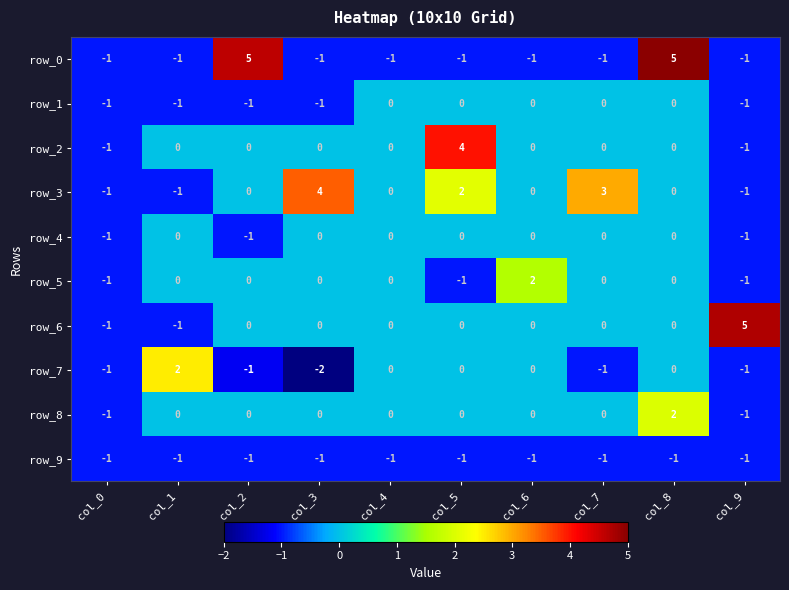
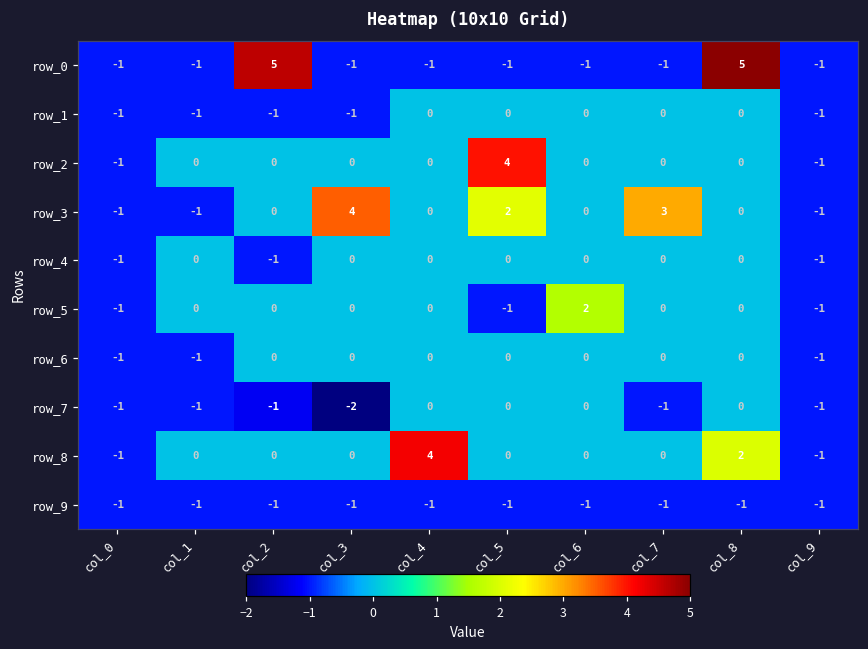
  {
    "row_0": {
      "col_0": -1,
      "col_1": -1,
      "col_2": 5,
      "col_3": -1,
      "col_4": -1,
      "col_5": -1,
      "col_6": -1,
      "col_7": -1,
      "col_8": 5,
      "col_9": -1
    },
    "row_1": {
      "col_0": -1,
      "col_1": -1,
      "col_2": -1,
      "col_3": -1,
      "col_4": 0,
      "col_5": 0,
      "col_6": 0,
      "col_7": 0,
      "col_8": 0,
      "col_9": -1
    },
    "row_2": {
      "col_0": -1,
      "col_1": 0,
      "col_2": 0,
      "col_3": 0,
      "col_4": 0,
      "col_5": 4,
      "col_6": 0,
      "col_7": 0,
      "col_8": 0,
      "col_9": -1
    },
    "row_3": {
      "col_0": -1,
      "col_1": -1,
      "col_2": 0,
      "col_3": 4,
      "col_4": 0,
      "col_5": 2,
      "col_6": 0,
      "col_7": 3,
      "col_8": 0,
      "col_9": -1
    },
    "row_4": {
      "col_0": -1,
      "col_1": 0,
      "col_2": -1,
      "col_3": 0,
      "col_4": 0,
      "col_5": 0,
      "col_6": 0,
      "col_7": 0,
      "col_8": 0,
      "col_9": -1
    },
    "row_5": {
      "col_0": -1,
      "col_1": 0,
      "col_2": 0,
      "col_3": 0,
      "col_4": 0,
      "col_5": -1,
      "col_6": 2,
      "col_7": 0,
      "col_8": 0,
      "col_9": -1
    },
    "row_6": {
      "col_0": -1,
      "col_1": -1,
      "col_2": 0,
      "col_3": 0,
      "col_4": 0,
      "col_5": 0,
      "col_6": 0,
      "col_7": 0,
      "col_8": 0,
-     "col_9": 5
+     "col_9": -1
    },
    "row_7": {
      "col_0": -1,
-     "col_1": 2,
+     "col_1": -1,
      "col_2": -1,
      "col_3": -2,
      "col_4": 0,
      "col_5": 0,
      "col_6": 0,
      "col_7": -1,
      "col_8": 0,
      "col_9": -1
    },
    "row_8": {
      "col_0": -1,
      "col_1": 0,
      "col_2": 0,
      "col_3": 0,
-     "col_4": 0,
+     "col_4": 4,
      "col_5": 0,
      "col_6": 0,
      "col_7": 0,
      "col_8": 2,
      "col_9": -1
    },
    "row_9": {
      "col_0": -1,
      "col_1": -1,
      "col_2": -1,
      "col_3": -1,
      "col_4": -1,
      "col_5": -1,
      "col_6": -1,
      "col_7": -1,
      "col_8": -1,
      "col_9": -1
    }
  }
